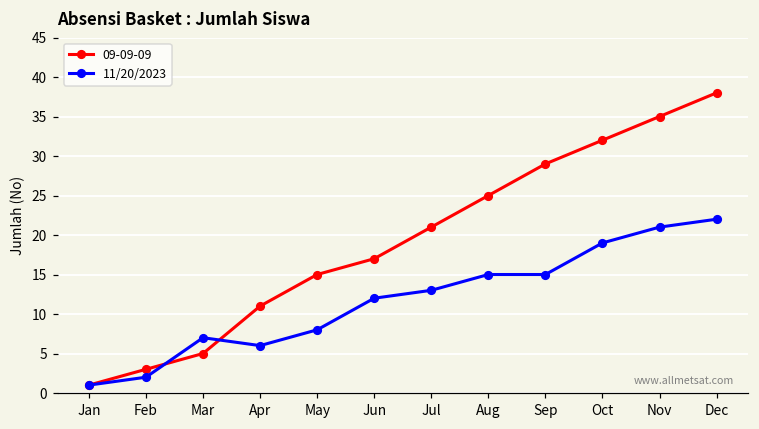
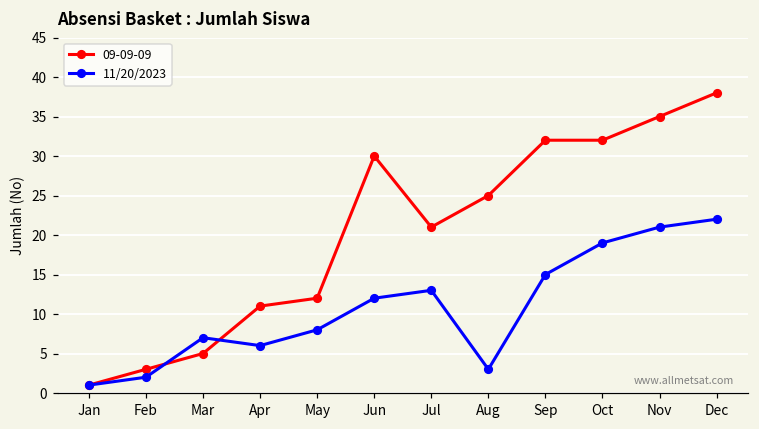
  {
    "09-09-09": {
      "Feb": 3,
      "Mar": 5,
      "Apr": 11,
-     "May": 15,
-     "Jun": 17,
+     "May": 12,
+     "Jun": 30,
      "Jul": 21,
      "Aug": 25,
-     "Sep": 29,
+     "Sep": 32,
      "Oct": 32,
      "Nov": 35,
      "Dec": 38
    },
    "11/20/2023": {
      "Feb": 2,
      "Mar": 7,
      "Apr": 6,
      "May": 8,
      "Jun": 12,
      "Jul": 13,
-     "Aug": 15,
+     "Aug": 3,
      "Sep": 15,
      "Oct": 19,
      "Nov": 21,
      "Dec": 22
    }
  }
